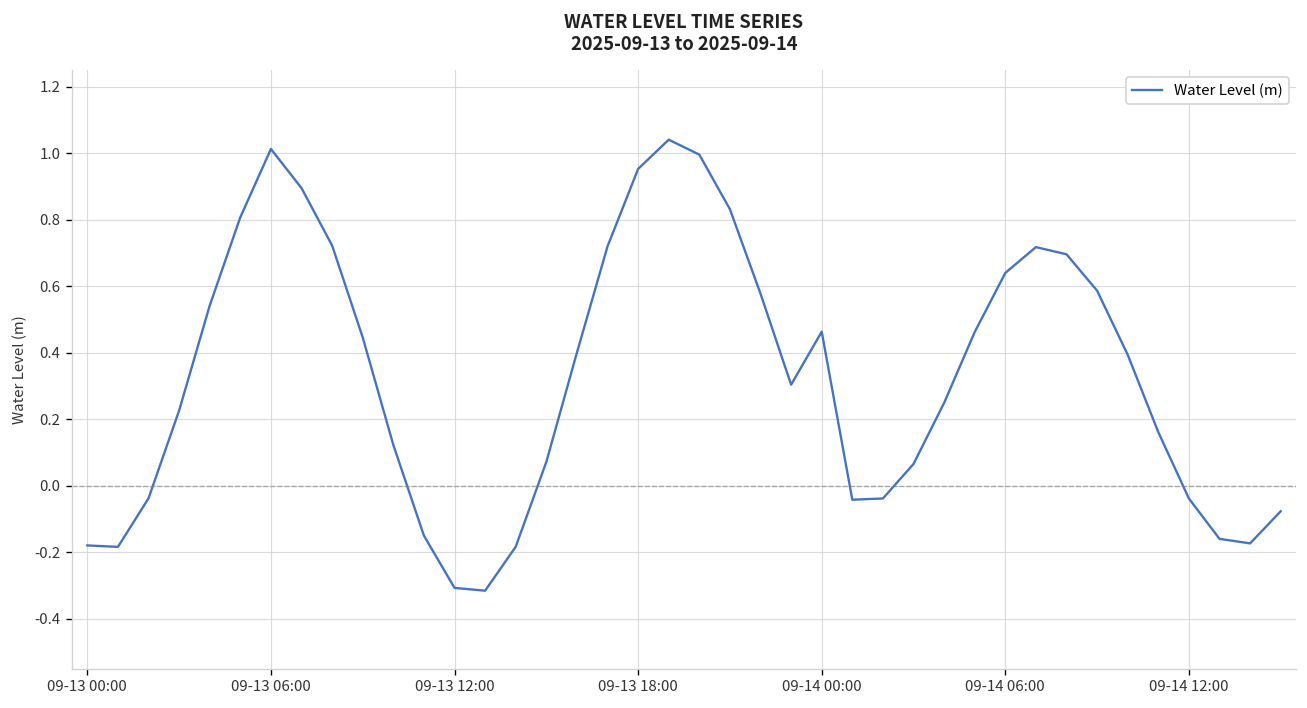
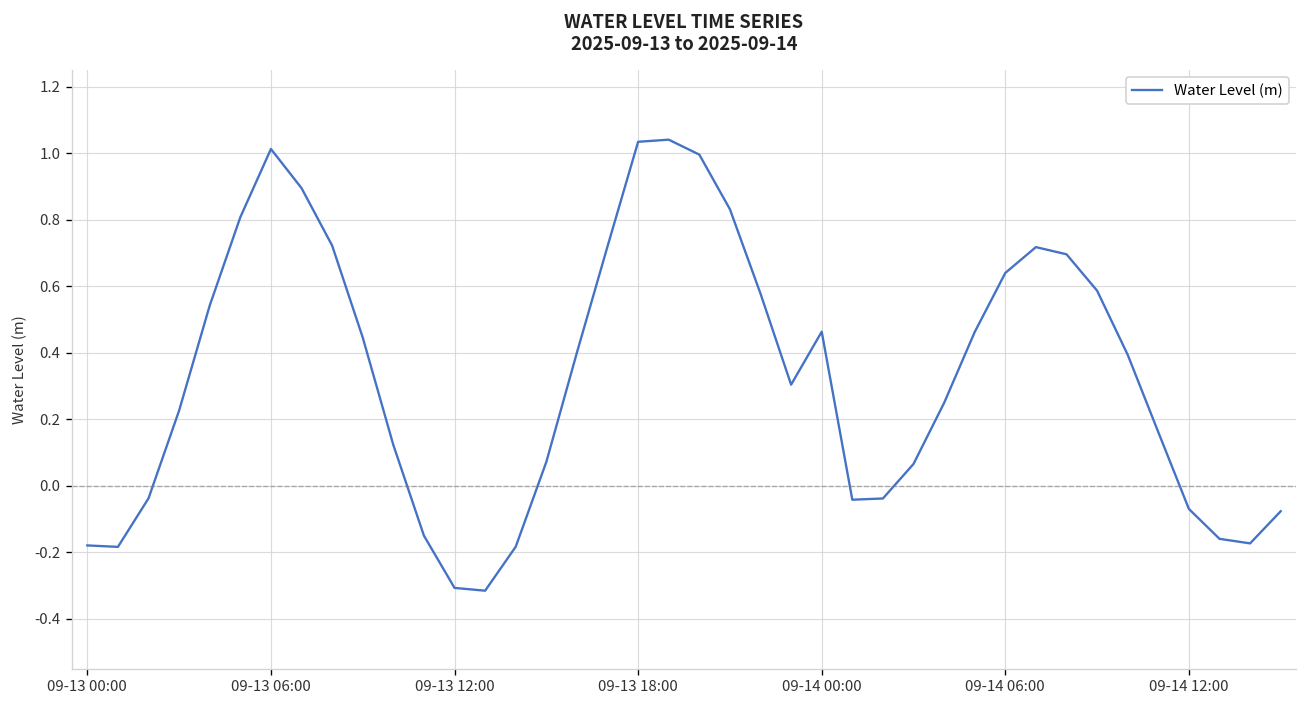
  {
    "09-13 00:00": -0.18,
    "09-13 06:00": 1.01,
    "09-13 12:00": -0.31,
-   "09-13 18:00": 0.95,
+   "09-13 18:00": 1.03,
    "09-14 00:00": 0.46,
    "09-14 06:00": 0.64,
-   "09-14 12:00": -0.04
+   "09-14 12:00": -0.07
  }
